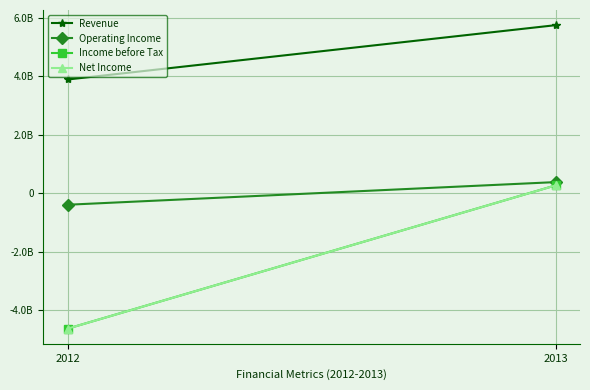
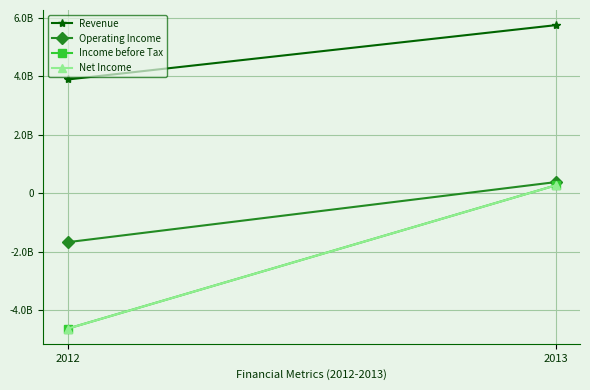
  {
    "Revenue": {
      "2012": 3900000000,
      "2013": 5700000000
    },
    "Operating Income": {
-     "2012": -400000000,
+     "2012": -1700000000,
      "2013": 400000000
    },
    "Net Income": {
      "2012": -4600000000,
      "2013": 300000000
    }
  }
